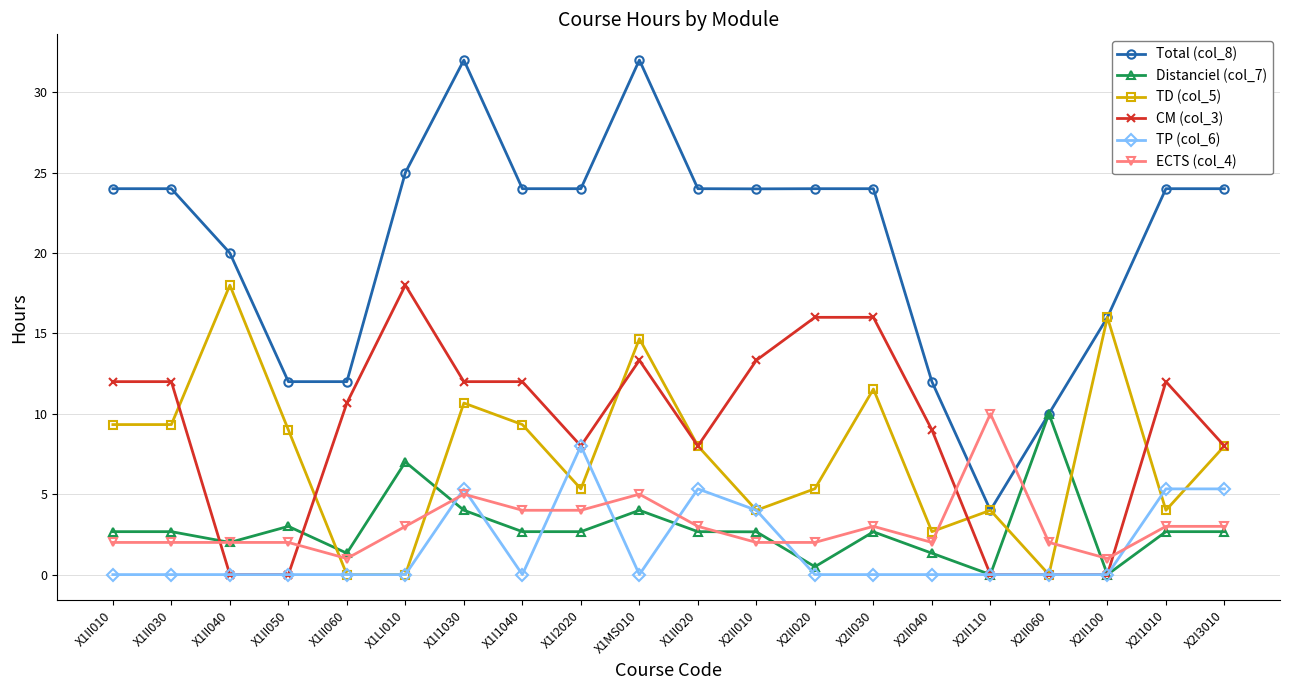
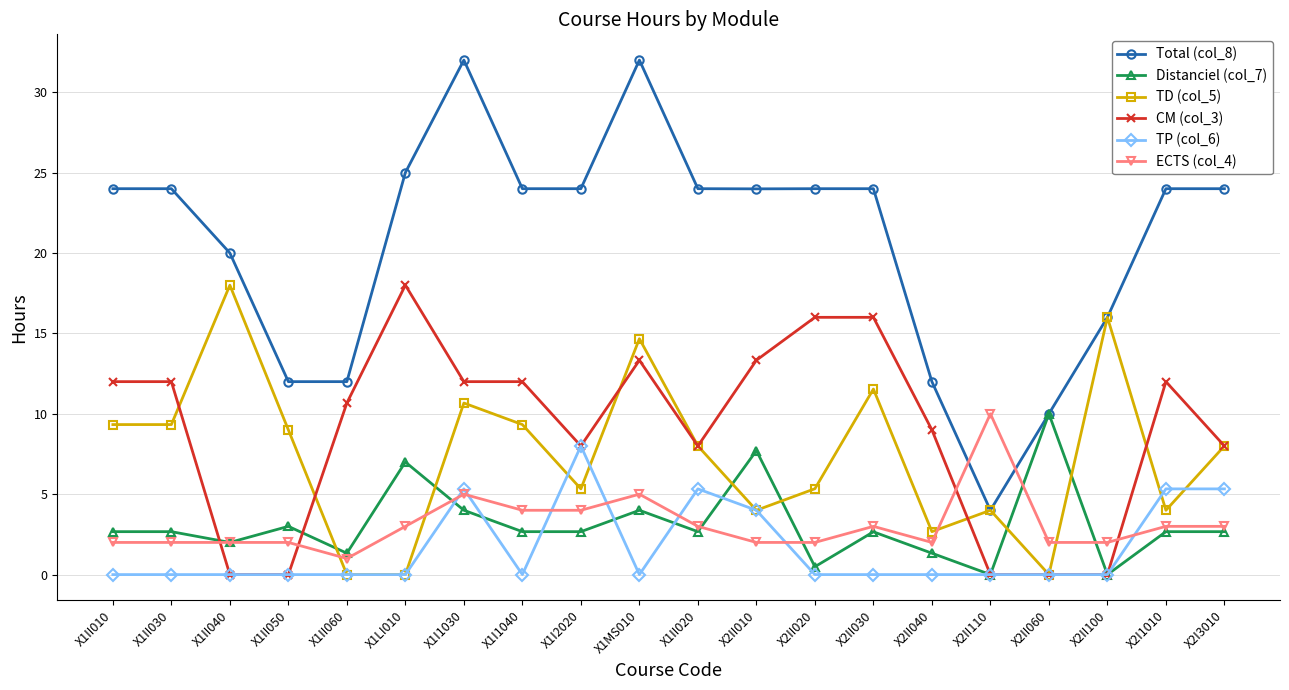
  {
    "Total (col_8)": {
      "X1II010": 24.0,
      "X1II030": 24.0,
      "X1II040": 20.0,
      "X1II050": 12.0,
      "X1II060": 12.0,
      "X1LI010": 25.0,
      "X1I1030": 32.0,
      "X1I1040": 24.0,
      "X1I2020": 24.0,
      "X1MS010": 32.0,
      "X1II020": 24.0,
      "X2II010": 24.0,
      "X2II020": 24.0,
      "X2II030": 24.0,
      "X2II040": 12.0,
      "X2I1010": 24.0,
      "X2I3010": 24.0
    },
    "Distanciel (col_7)": {
      "X1II010": 2.7,
      "X1II030": 2.7,
      "X1II050": 3.0,
      "X1II060": 1.3,
      "X1LI010": 7.0,
      "X1I1030": 4.0,
      "X1I1040": 2.7,
      "X1I2020": 2.7,
      "X1MS010": 4.0,
      "X1II020": 2.7,
-     "X2II010": 2.7,
+     "X2II010": 7.7,
      "X2II020": 0.5,
      "X2II030": 2.7,
      "X2II040": 1.3,
      "X2I1010": 2.7,
      "X2I3010": 2.7
    },
    "TD (col_5)": {
      "X1II010": 9.3,
      "X1II030": 9.3,
      "X1II040": 18.0,
      "X1II050": 9.0,
      "X1I1030": 10.7,
      "X1I1040": 9.3,
      "X1I2020": 5.3,
      "X1MS010": 14.7,
      "X2II020": 5.3,
      "X2II030": 11.5,
      "X2II040": 2.7,
      "X2I1010": 4.0
    },
    "CM (col_3)": {
      "X1II010": 12.0,
      "X1II030": 12.0,
      "X1II060": 10.7,
      "X1LI010": 18.0,
      "X1I1030": 12.0,
      "X1I1040": 12.0,
      "X1MS010": 13.3,
      "X2II010": 13.3,
      "X2II020": 16.0,
      "X2II030": 16.0,
      "X2II040": 9.0,
      "X2I1010": 12.0
    },
    "TP (col_6)": {
      "X1II010": 0.0,
      "X1II030": 0.0,
      "X1I1030": 5.3,
      "X1I1040": 0.0,
      "X1MS010": 0.0,
      "X1II020": 5.3,
      "X2II020": 0.0,
      "X2II030": 0.0,
      "X2II040": 0.0,
      "X2I1010": 5.3,
      "X2I3010": 5.3
    },
    "ECTS (col_4)": {
      "X1II010": 2,
      "X1II030": 2,
      "X1II050": 2,
      "X1II060": 1,
      "X1LI010": 3,
      "X1I1030": 5,
      "X1I1040": 4,
      "X1I2020": 4,
      "X1MS010": 5,
      "X1II020": 3,
      "X2II010": 2,
      "X2II020": 2,
      "X2II030": 3,
      "X2II040": 2,
      "X2II110": 10,
      "X2II060": 2,
-     "X2II100": 1,
+     "X2II100": 2,
      "X2I1010": 3,
      "X2I3010": 3
    }
  }
